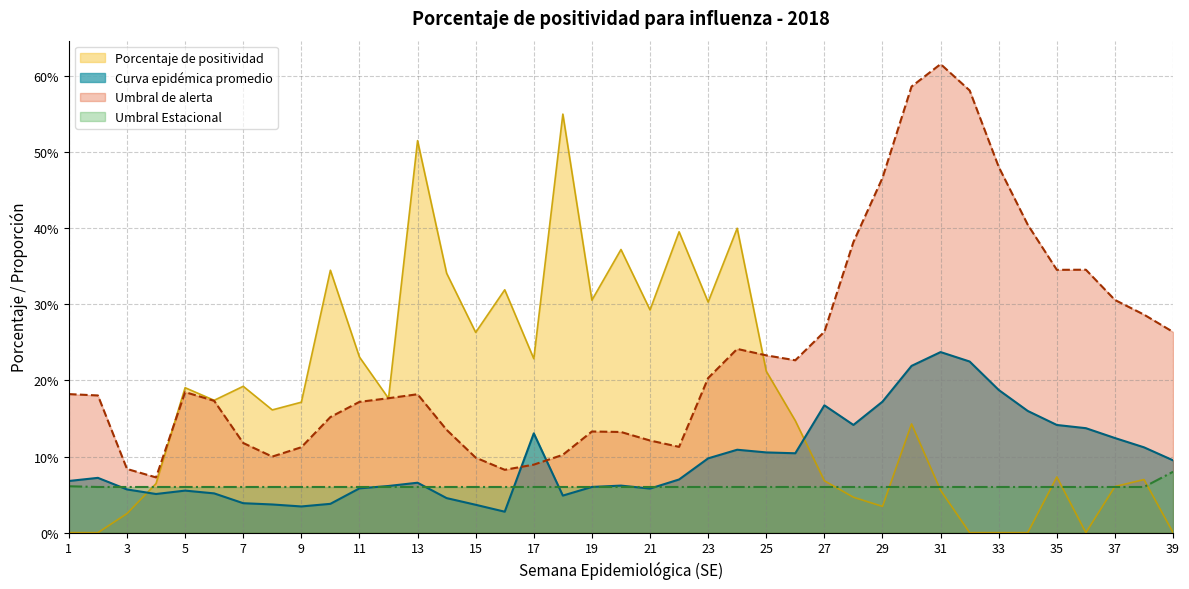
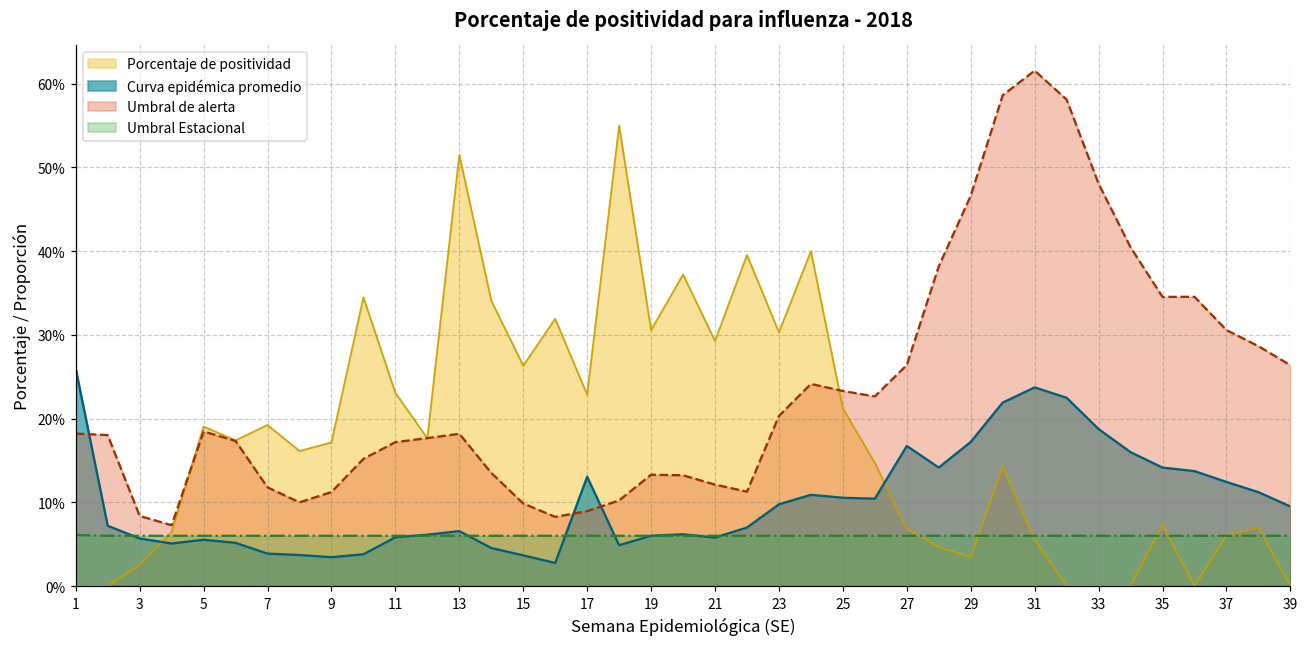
  {
    "Curva epidémica promedio": {
-     "1": "7%",
+     "1": "26%",
      "5": "6%",
      "7": "4%",
      "9": "3%",
      "13": "7%",
      "15": "4%",
      "17": "13%",
      "23": "10%",
      "25": "11%",
      "27": "17%",
      "29": "17%",
      "31": "24%",
      "33": "19%",
      "35": "14%",
      "37": "12%",
      "39": "10%"
    },
    "Umbral Estacional": {
      "1": "6%",
      "5": "6%",
      "7": "6%",
      "9": "6%",
      "13": "6%",
      "15": "6%",
      "17": "6%",
      "23": "6%",
      "25": "6%",
      "27": "6%",
      "29": "6%",
      "31": "6%",
      "33": "6%",
      "35": "6%",
-     "39": "8%"
+     "39": "6%"
    }
  }
